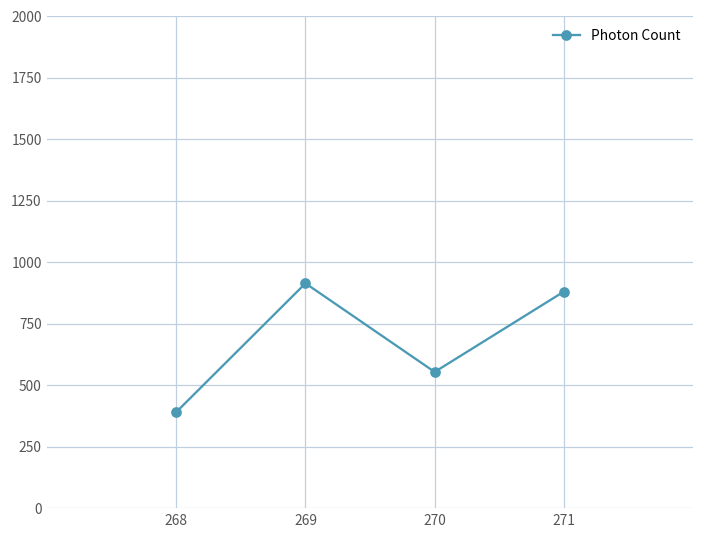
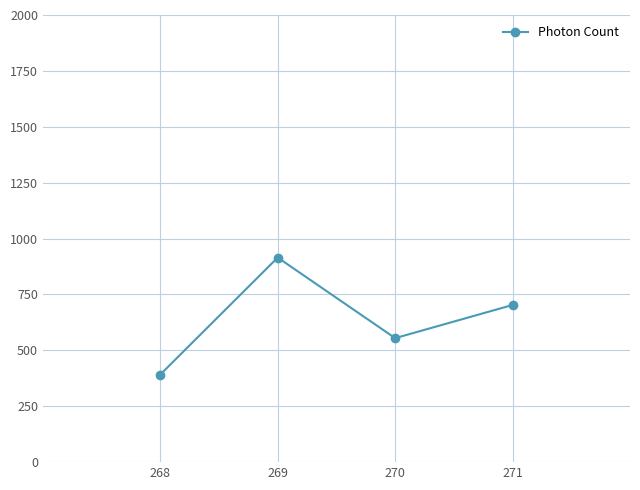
  {
    "268": 390,
    "269": 920,
    "270": 550,
-   "271": 880
+   "271": 700
  }
